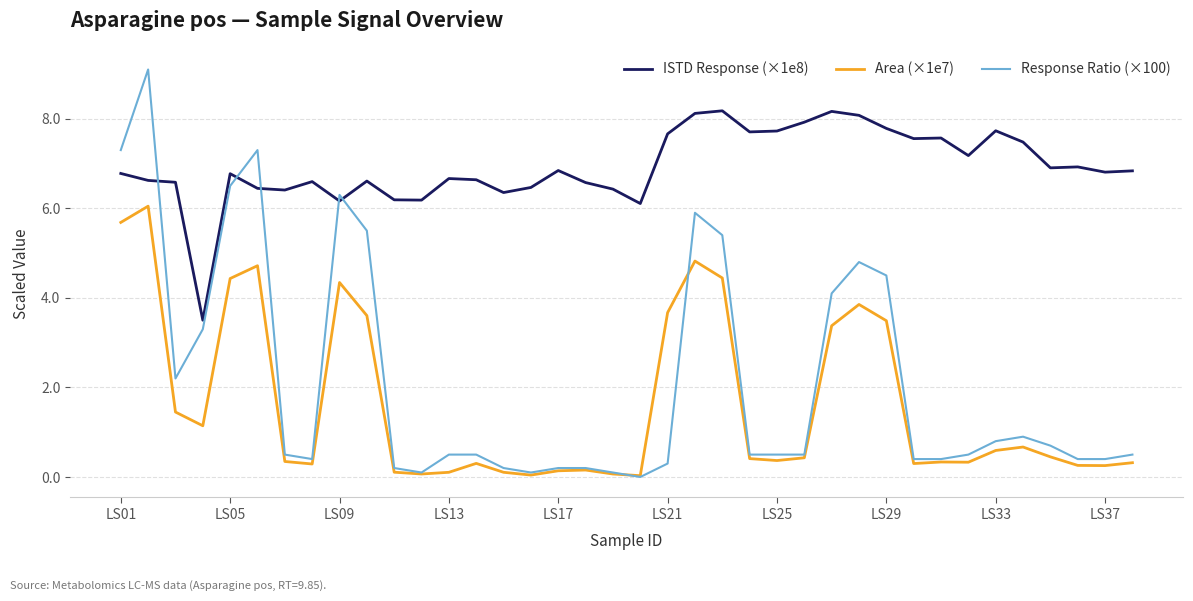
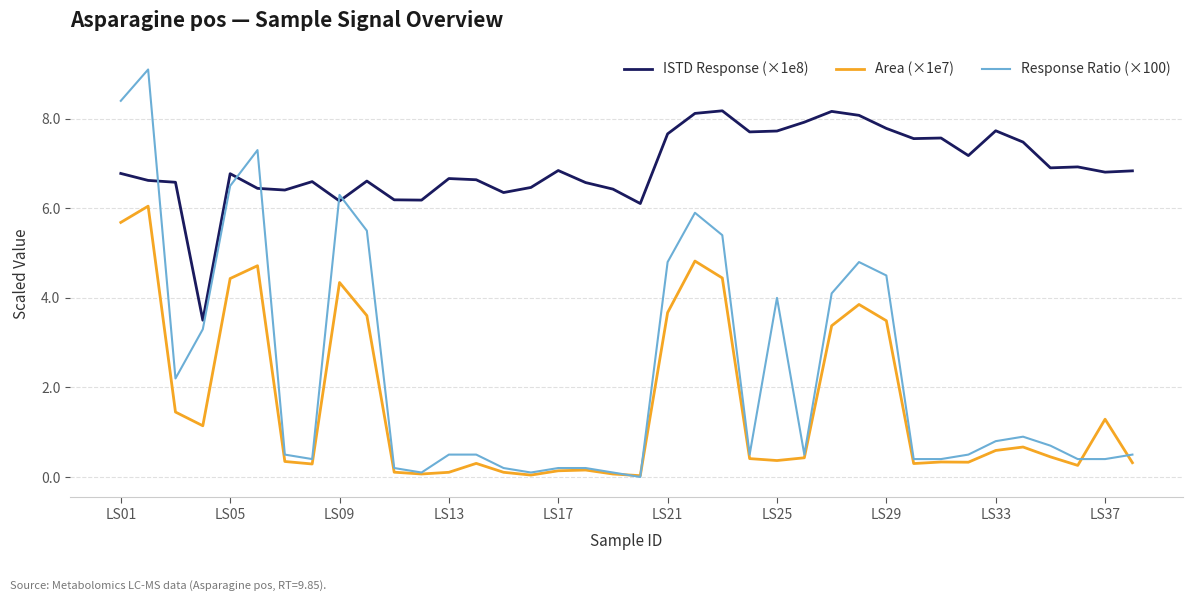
  {
    "ISTD Response (×1e8)": {
      "LS01": 6.8,
      "LS05": 6.8,
      "LS09": 6.2,
      "LS13": 6.7,
      "LS17": 6.8,
      "LS21": 7.7,
      "LS25": 7.7,
      "LS29": 7.8,
      "LS33": 7.7,
      "LS37": 6.8
    },
    "Area (×1e7)": {
      "LS01": 5.7,
      "LS05": 4.4,
      "LS09": 4.3,
      "LS13": 0.1,
      "LS17": 0.1,
      "LS21": 3.7,
      "LS25": 0.4,
      "LS29": 3.5,
      "LS33": 0.6,
-     "LS37": 0.3
+     "LS37": 1.3
    },
    "Response Ratio (×100)": {
-     "LS01": 7.3,
+     "LS01": 8.4,
      "LS05": 6.5,
      "LS09": 6.3,
      "LS13": 0.5,
      "LS17": 0.2,
-     "LS21": 0.3,
-     "LS25": 0.5,
+     "LS21": 4.8,
+     "LS25": 4.0,
      "LS29": 4.5,
      "LS33": 0.8,
      "LS37": 0.4
    }
  }
